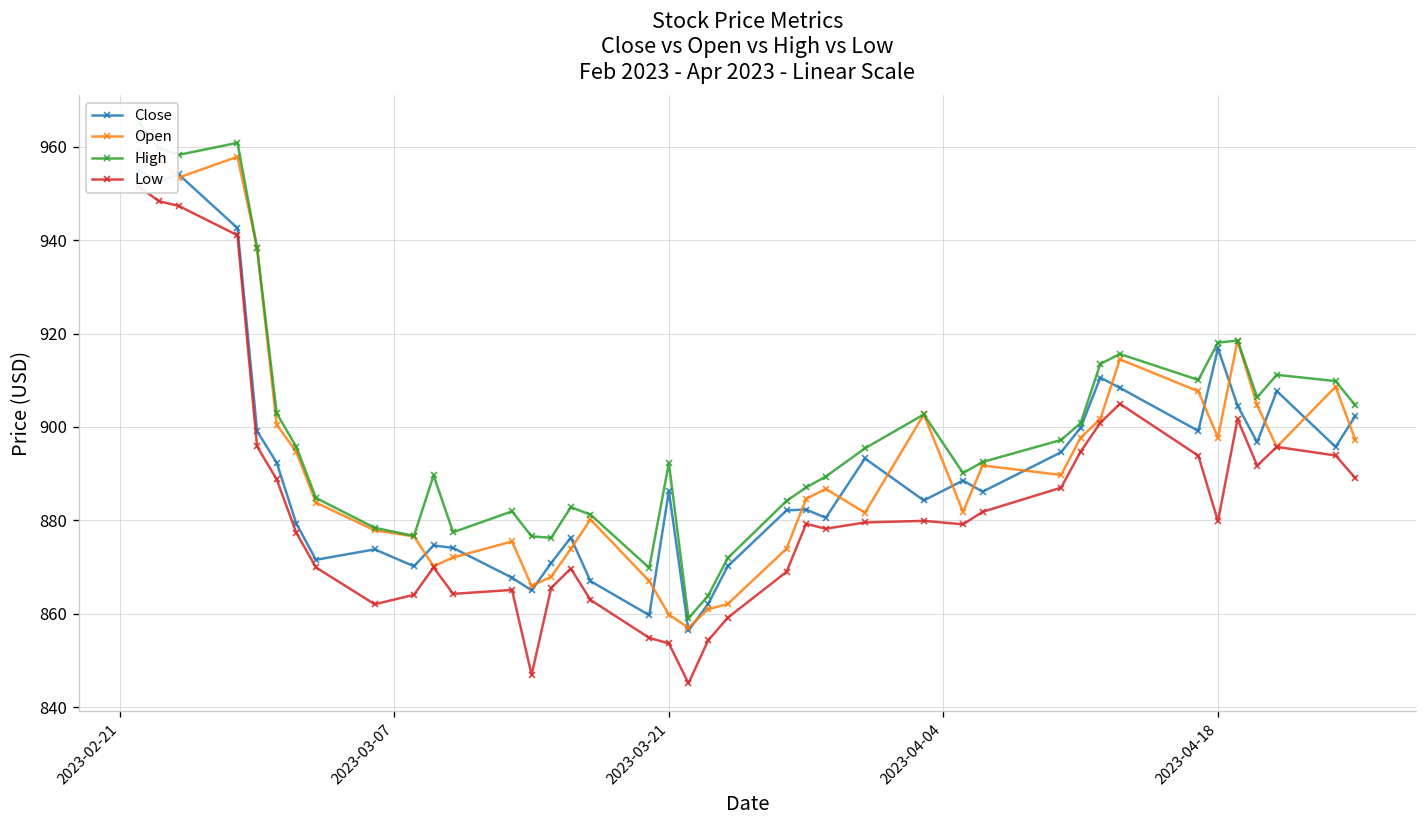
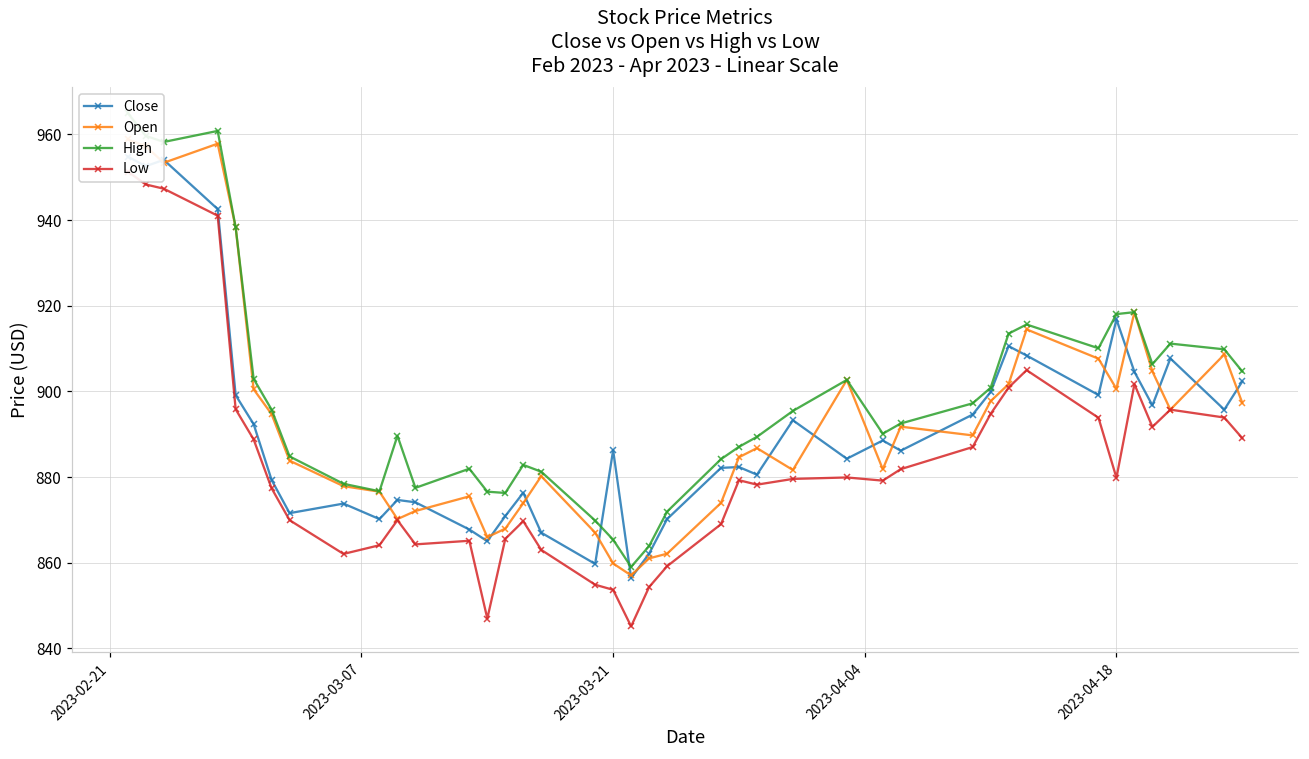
  {
    "Close": {
      "2023-03-21": 886,
      "2023-04-18": 917
    },
    "Open": {
      "2023-03-21": 860,
-     "2023-04-18": 898
+     "2023-04-18": 901
    },
    "High": {
-     "2023-03-21": 892,
+     "2023-03-21": 865,
      "2023-04-18": 918
    },
    "Low": {
      "2023-03-21": 854,
      "2023-04-18": 880
    }
  }
